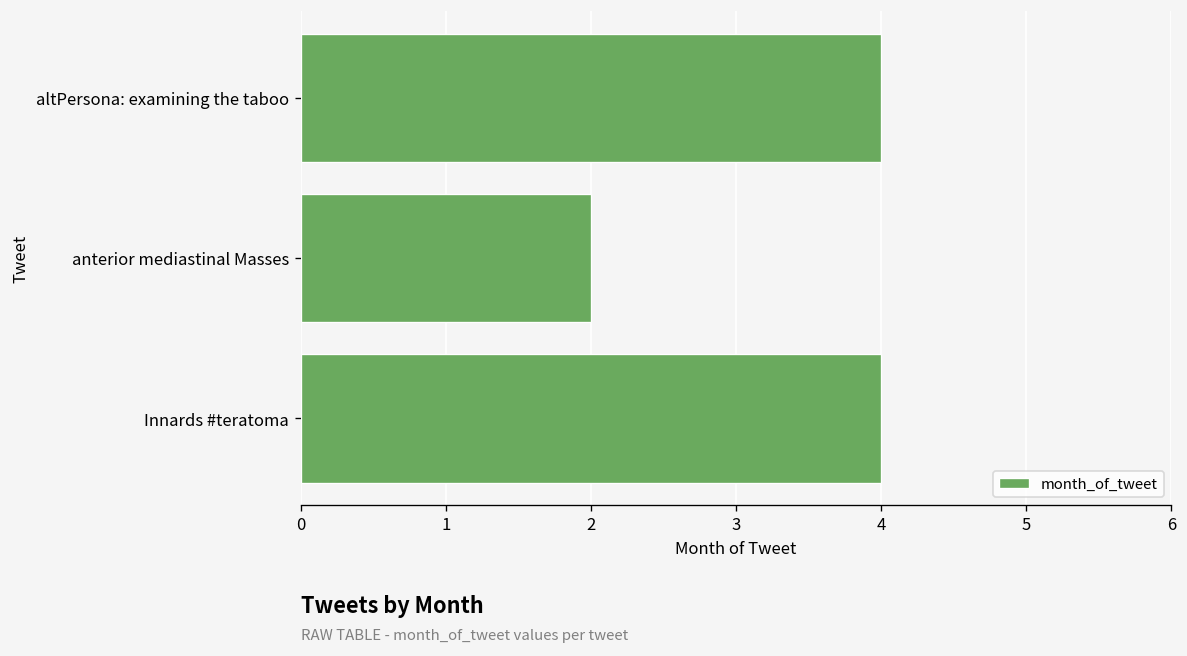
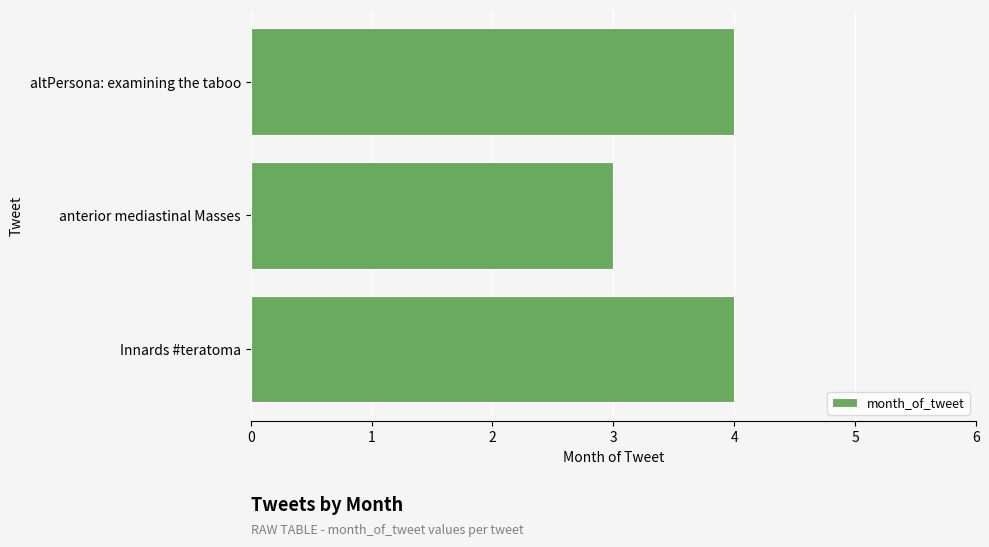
  {
    "altPersona: examining the taboo": 4,
-   "anterior mediastinal Masses": 2,
+   "anterior mediastinal Masses": 3,
    "Innards #teratoma": 4
  }
